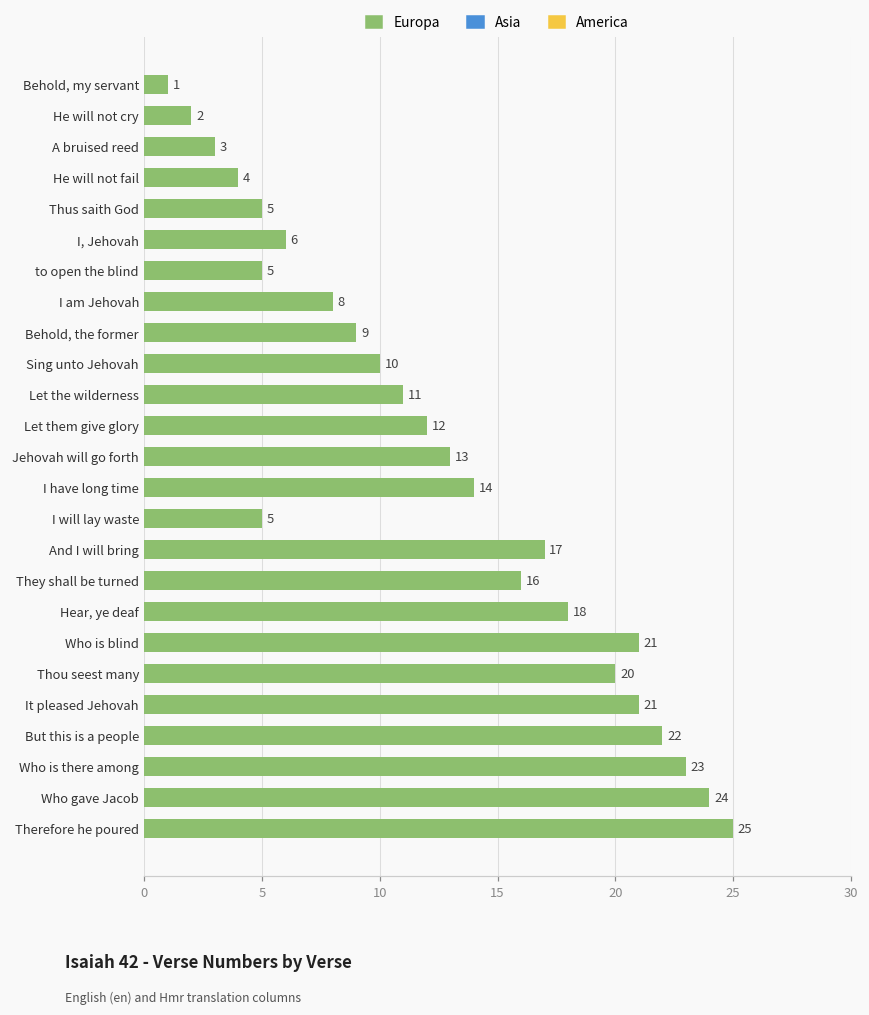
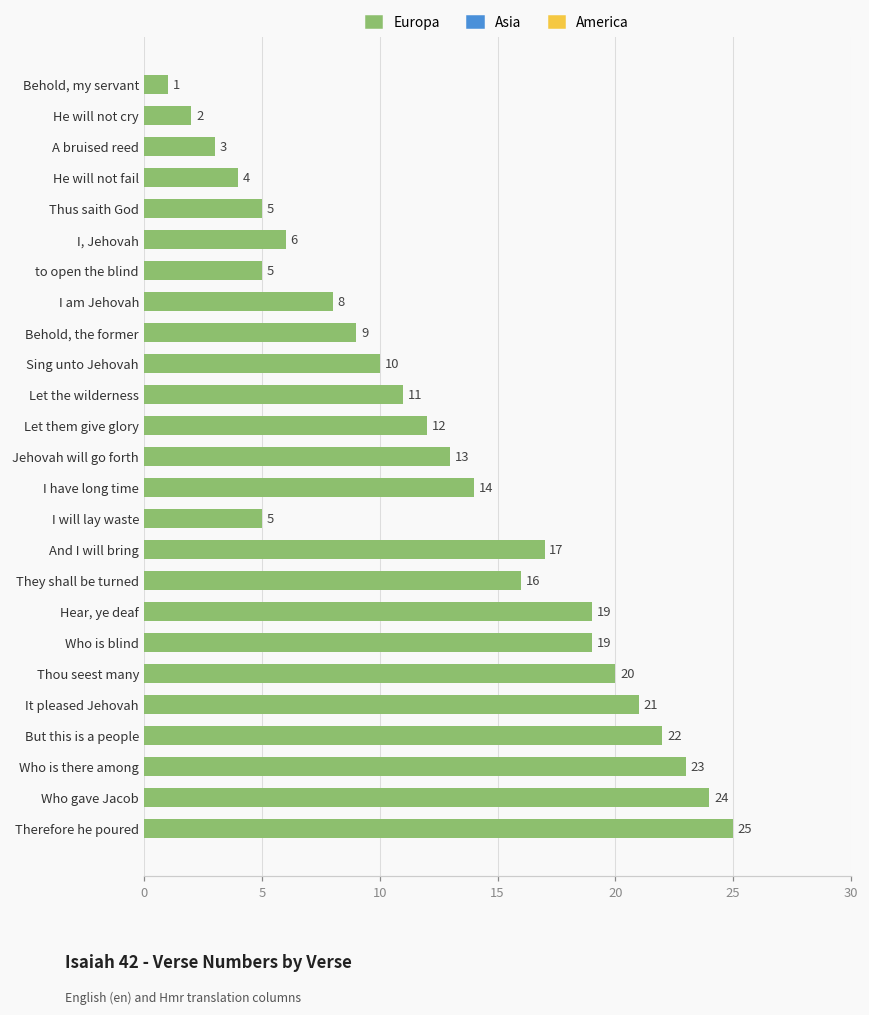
  {
    "Behold, my servant": 1,
    "He will not cry": 2,
    "A bruised reed": 3,
    "He will not fail": 4,
    "Thus saith God": 5,
    "I, Jehovah": 6,
    "to open the blind": 5,
    "I am Jehovah": 8,
    "Behold, the former": 9,
    "Sing unto Jehovah": 10,
    "Let the wilderness": 11,
    "Let them give glory": 12,
    "Jehovah will go forth": 13,
    "I have long time": 14,
    "I will lay waste": 5,
    "And I will bring": 17,
    "They shall be turned": 16,
-   "Hear, ye deaf": 18,
-   "Who is blind": 21,
+   "Hear, ye deaf": 19,
+   "Who is blind": 19,
    "Thou seest many": 20,
    "It pleased Jehovah": 21,
    "But this is a people": 22,
    "Who is there among": 23,
    "Who gave Jacob": 24,
    "Therefore he poured": 25
  }
